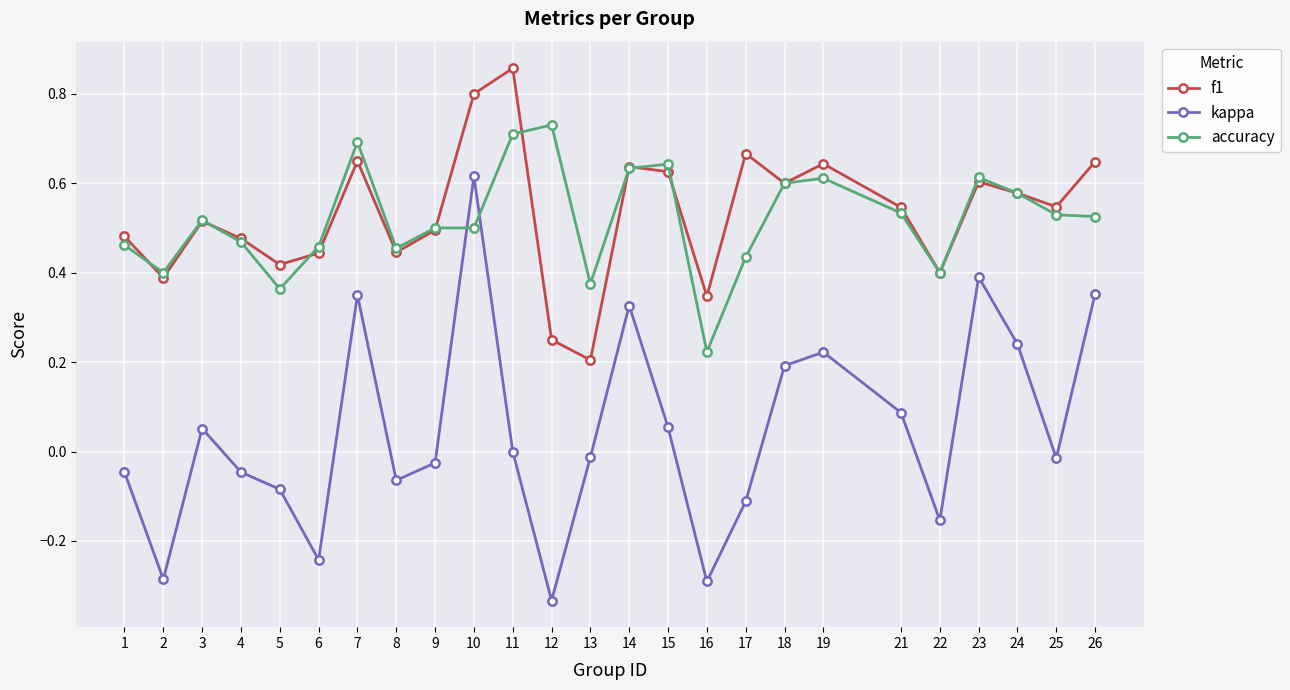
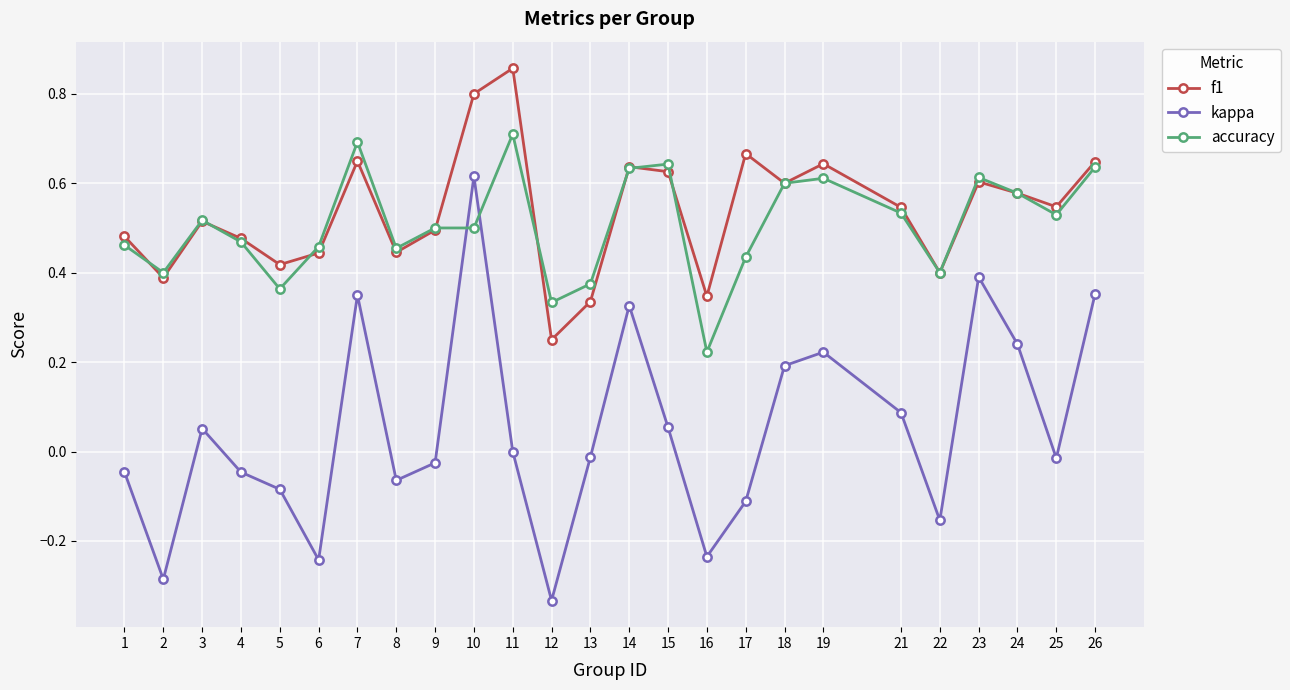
  {
    "f1": {
      "1": 0.48,
      "2": 0.39,
      "4": 0.48,
      "5": 0.42,
      "6": 0.44,
      "7": 0.65,
      "8": 0.45,
      "10": 0.80,
      "11": 0.86,
      "12": 0.25,
-     "13": 0.20,
+     "13": 0.34,
      "15": 0.63,
      "16": 0.35,
      "17": 0.67,
      "19": 0.64,
      "21": 0.55,
      "23": 0.60,
      "25": 0.55,
      "26": 0.65
    },
    "kappa": {
      "1": -0.05,
      "2": -0.29,
      "3": 0.05,
      "4": -0.05,
      "5": -0.08,
      "6": -0.24,
      "7": 0.35,
      "8": -0.06,
      "9": -0.03,
      "10": 0.62,
      "11": 0.00,
      "12": -0.33,
      "13": -0.01,
      "14": 0.33,
      "15": 0.05,
-     "16": -0.29,
+     "16": -0.24,
      "17": -0.11,
      "18": 0.19,
      "19": 0.22,
      "21": 0.09,
      "22": -0.15,
      "23": 0.39,
      "24": 0.24,
      "25": -0.01,
      "26": 0.35
    },
    "accuracy": {
      "1": 0.46,
      "2": 0.40,
      "4": 0.47,
      "5": 0.36,
      "6": 0.46,
      "7": 0.69,
      "8": 0.45,
      "10": 0.50,
      "11": 0.71,
-     "12": 0.73,
+     "12": 0.33,
      "13": 0.38,
      "15": 0.64,
      "16": 0.22,
      "17": 0.43,
      "19": 0.61,
      "21": 0.53,
      "23": 0.61,
      "25": 0.53,
-     "26": 0.53
+     "26": 0.64
    }
  }
